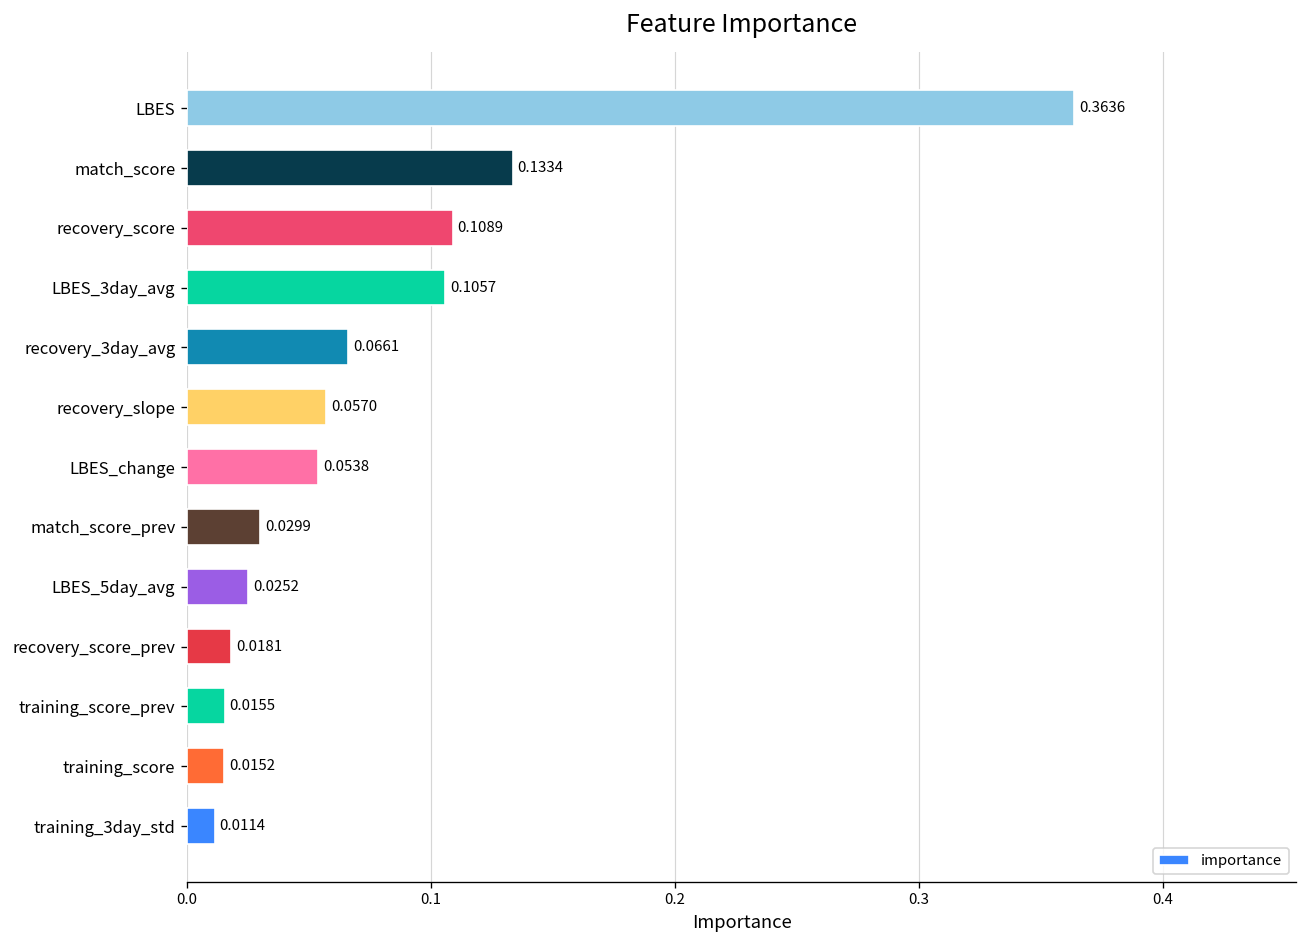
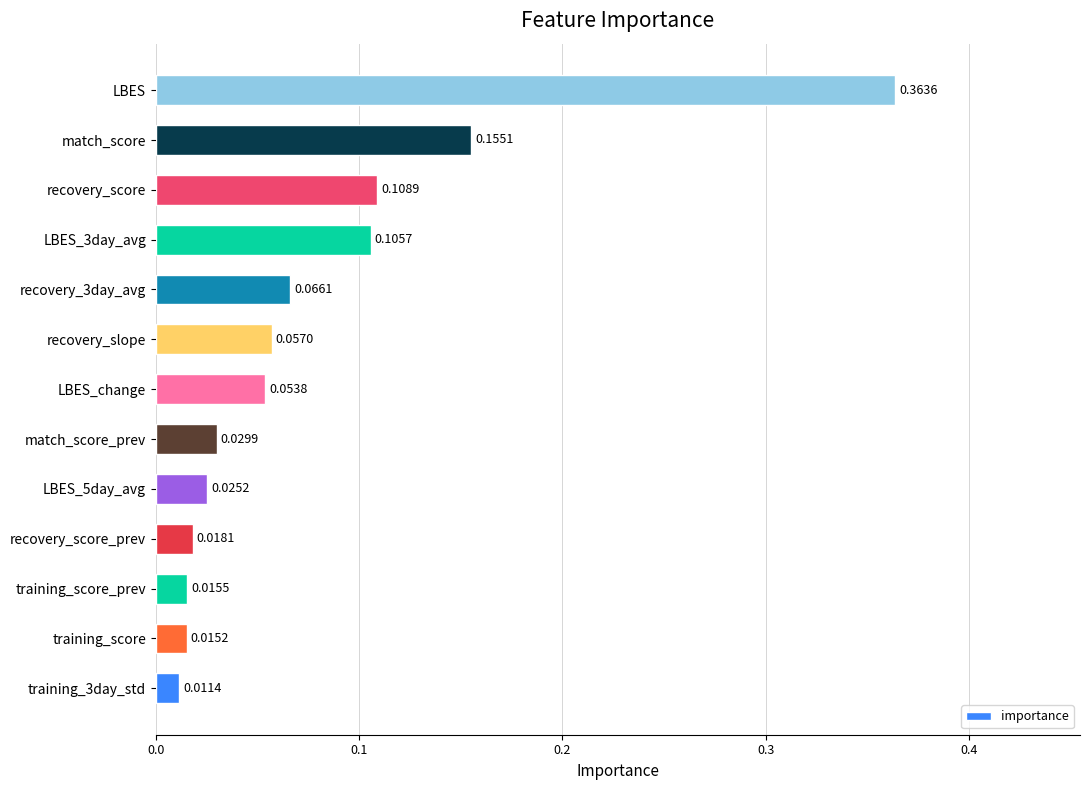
  {
    "LBES": 0.3636,
-   "match_score": 0.1334,
+   "match_score": 0.1551,
    "recovery_score": 0.1089,
    "LBES_3day_avg": 0.1057,
    "recovery_3day_avg": 0.0661,
    "recovery_slope": 0.0570,
    "LBES_change": 0.0538,
    "match_score_prev": 0.0299,
    "LBES_5day_avg": 0.0252,
    "recovery_score_prev": 0.0181,
    "training_score_prev": 0.0155,
    "training_score": 0.0152,
    "training_3day_std": 0.0114
  }
